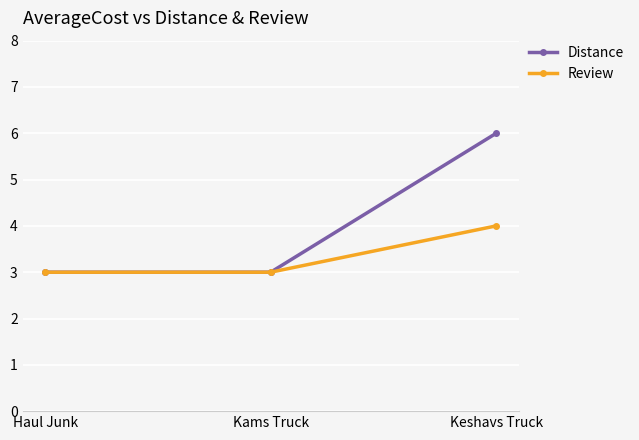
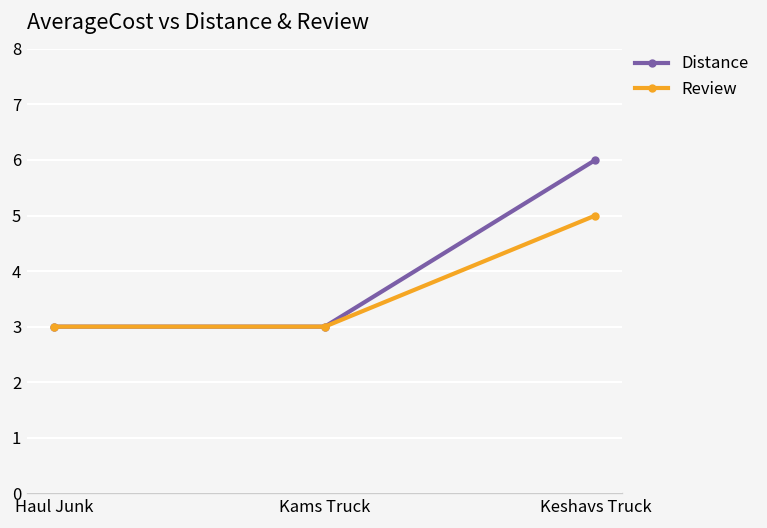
  {
    "Distance": {
      "Keshavs Truck": 6
    },
    "Review": {
-     "Keshavs Truck": 4
+     "Keshavs Truck": 5
    }
  }
